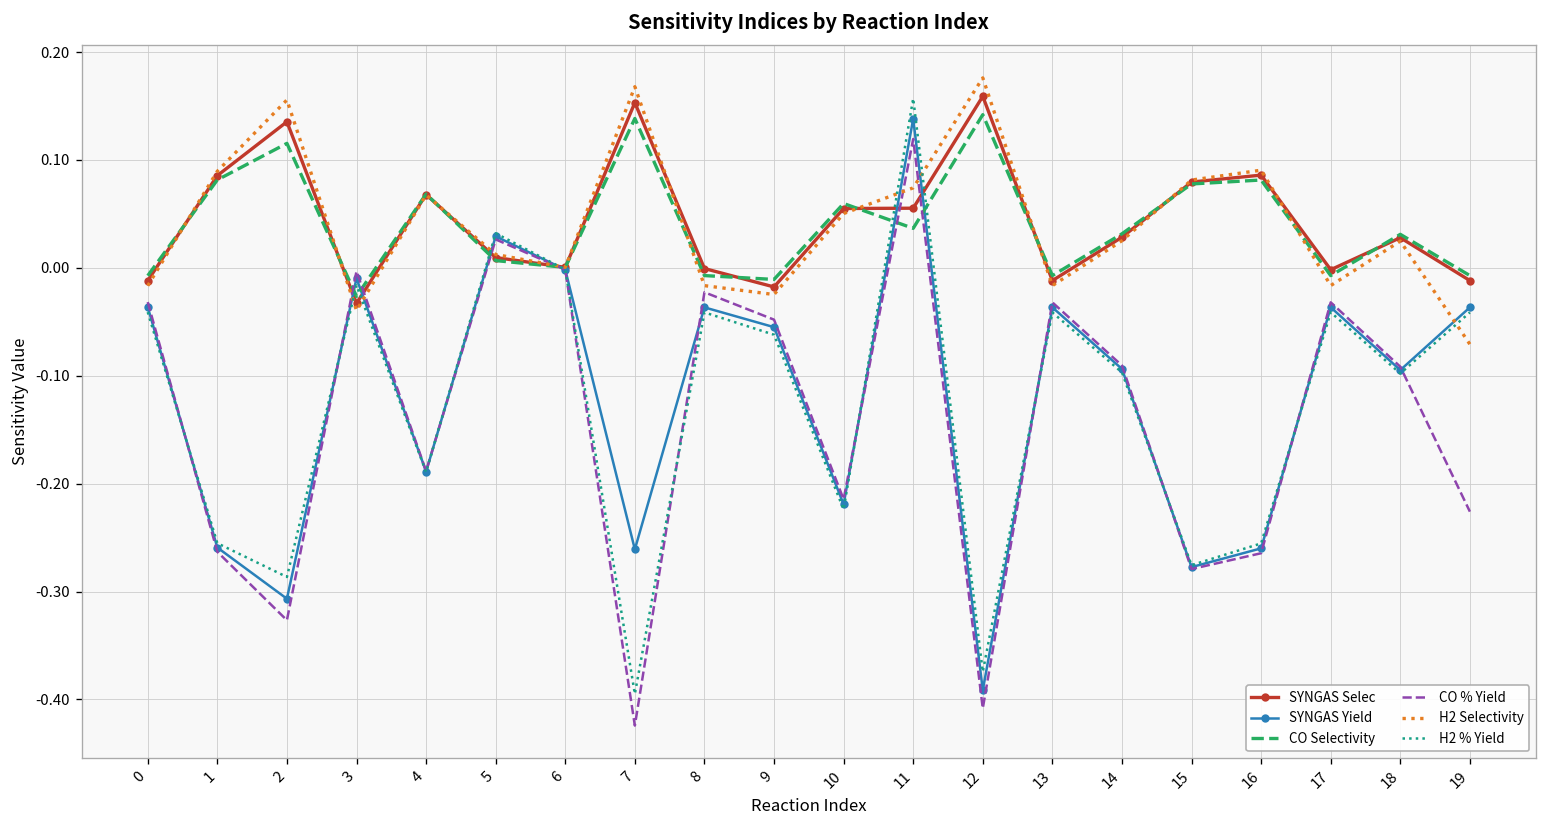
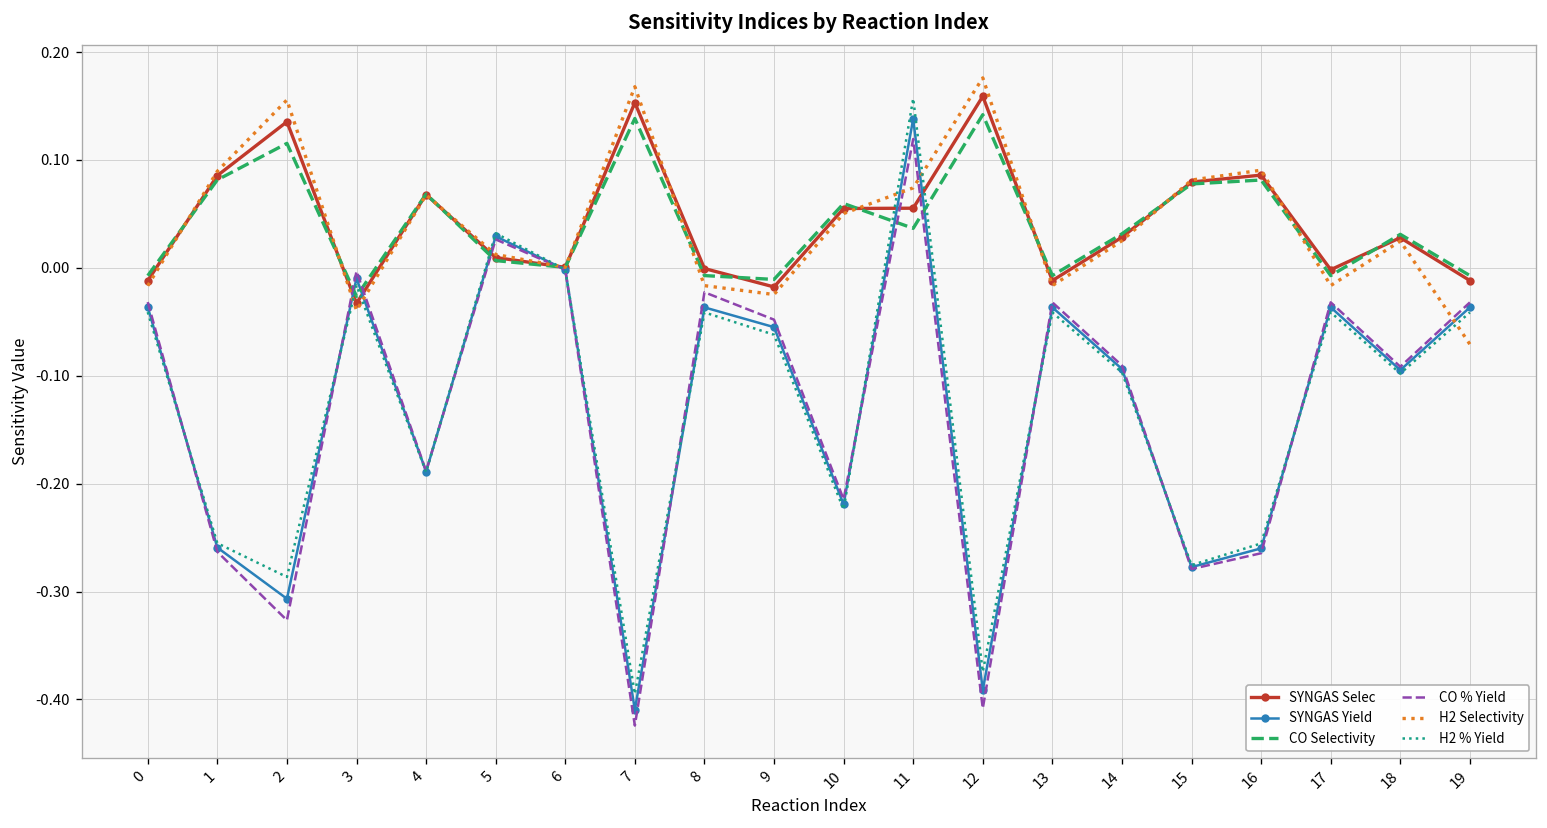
  {
    "SYNGAS Selec": {
      "0": -0.01,
      "1": 0.09,
      "2": 0.14,
      "3": -0.03,
      "7": 0.15,
      "8": 0.00,
      "9": -0.02,
      "10": 0.06,
      "11": 0.06,
      "12": 0.16,
      "13": -0.01,
      "14": 0.03,
      "16": 0.09,
      "17": 0.00,
      "18": 0.03,
      "19": -0.01
    },
    "SYNGAS Yield": {
      "0": -0.04,
      "1": -0.26,
      "2": -0.31,
      "3": -0.01,
-     "7": -0.26,
+     "7": -0.41,
      "8": -0.04,
      "9": -0.05,
      "10": -0.22,
      "11": 0.14,
      "12": -0.39,
      "13": -0.04,
      "14": -0.09,
      "16": -0.26,
      "17": -0.04,
      "18": -0.09,
      "19": -0.04
    },
    "CO % Yield": {
      "0": -0.03,
      "1": -0.26,
      "2": -0.33,
      "3": 0.00,
      "7": -0.42,
      "8": -0.02,
      "9": -0.05,
      "10": -0.21,
      "11": 0.12,
      "12": -0.41,
      "13": -0.03,
      "14": -0.09,
      "16": -0.26,
      "17": -0.03,
      "18": -0.09,
-     "19": -0.23
+     "19": -0.03
    },
    "H2 Selectivity": {
      "0": -0.02,
      "1": 0.09,
      "2": 0.16,
      "3": -0.04,
      "7": 0.17,
      "8": -0.02,
      "9": -0.02,
      "10": 0.05,
      "11": 0.07,
      "12": 0.18,
      "13": -0.02,
      "14": 0.03,
      "16": 0.09,
      "17": -0.02,
      "18": 0.02,
      "19": -0.07
    }
  }
